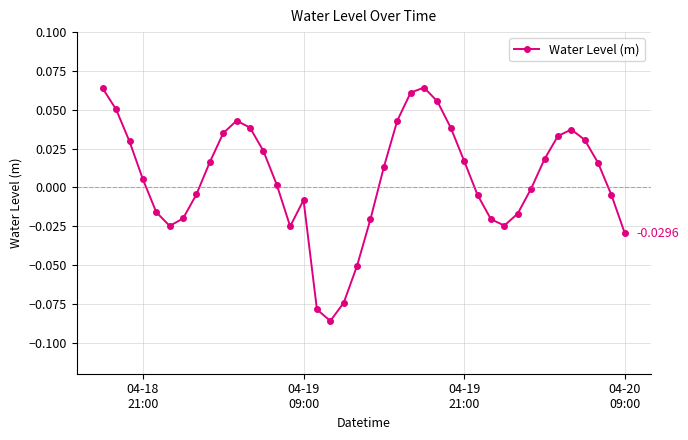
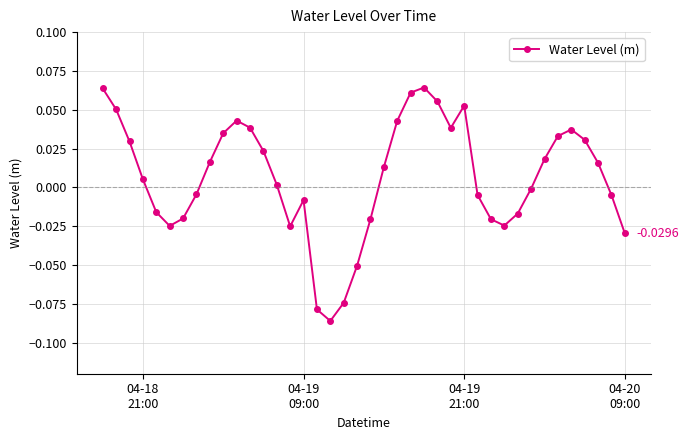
  {
    "04-18 21:00": 0.005,
    "04-19 09:00": -0.008,
-   "04-19 21:00": 0.017
+   "04-19 21:00": 0.053
  }
